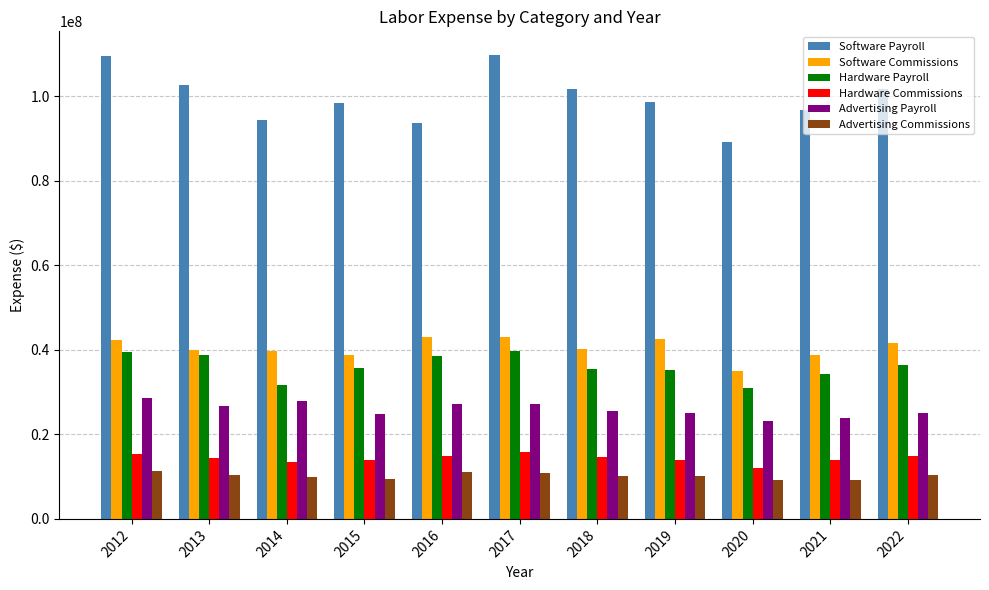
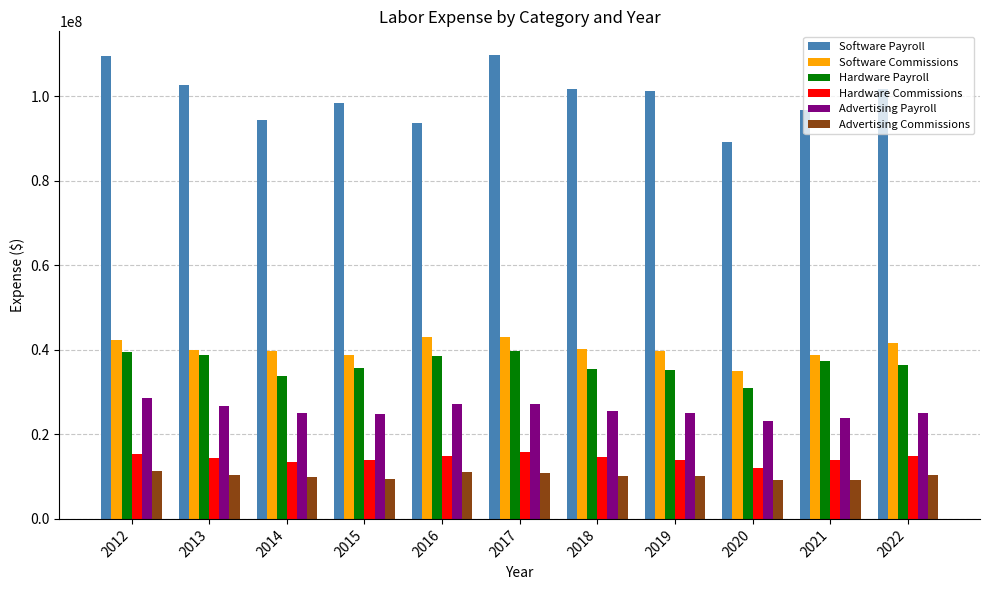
  {
    "Software Payroll": {
      "2012": 110000000,
      "2013": 103000000,
      "2014": 94000000,
      "2015": 98000000,
      "2016": 94000000,
      "2017": 110000000,
      "2018": 102000000,
-     "2019": 99000000,
+     "2019": 101000000,
      "2020": 89000000
    },
    "Software Commissions": {
      "2012": 42000000,
      "2013": 40000000,
      "2014": 40000000,
      "2015": 39000000,
      "2016": 43000000,
      "2017": 43000000,
      "2018": 40000000,
-     "2019": 43000000,
+     "2019": 40000000,
      "2020": 35000000,
      "2021": 39000000,
      "2022": 42000000
    },
    "Hardware Payroll": {
      "2012": 39000000,
      "2013": 39000000,
-     "2014": 32000000,
+     "2014": 34000000,
      "2015": 36000000,
      "2016": 39000000,
      "2017": 40000000,
      "2018": 36000000,
      "2019": 35000000,
      "2020": 31000000,
-     "2021": 34000000,
+     "2021": 37000000,
      "2022": 36000000
    },
    "Hardware Commissions": {
      "2012": 15000000,
      "2013": 14000000,
      "2014": 14000000,
      "2015": 14000000,
      "2016": 15000000,
      "2017": 16000000,
      "2018": 15000000,
      "2019": 14000000,
      "2020": 12000000,
      "2021": 14000000,
      "2022": 15000000
    },
    "Advertising Payroll": {
      "2012": 29000000,
      "2013": 27000000,
-     "2014": 28000000,
+     "2014": 25000000,
      "2015": 25000000,
      "2016": 27000000,
      "2017": 27000000,
      "2018": 25000000,
      "2019": 25000000,
      "2020": 23000000,
      "2021": 24000000,
      "2022": 25000000
    },
    "Advertising Commissions": {
      "2012": 11000000,
      "2013": 10000000,
      "2014": 10000000,
      "2015": 10000000,
      "2016": 11000000,
      "2017": 11000000,
      "2018": 10000000,
      "2019": 10000000,
      "2020": 9000000,
      "2021": 9000000,
      "2022": 10000000
    }
  }
